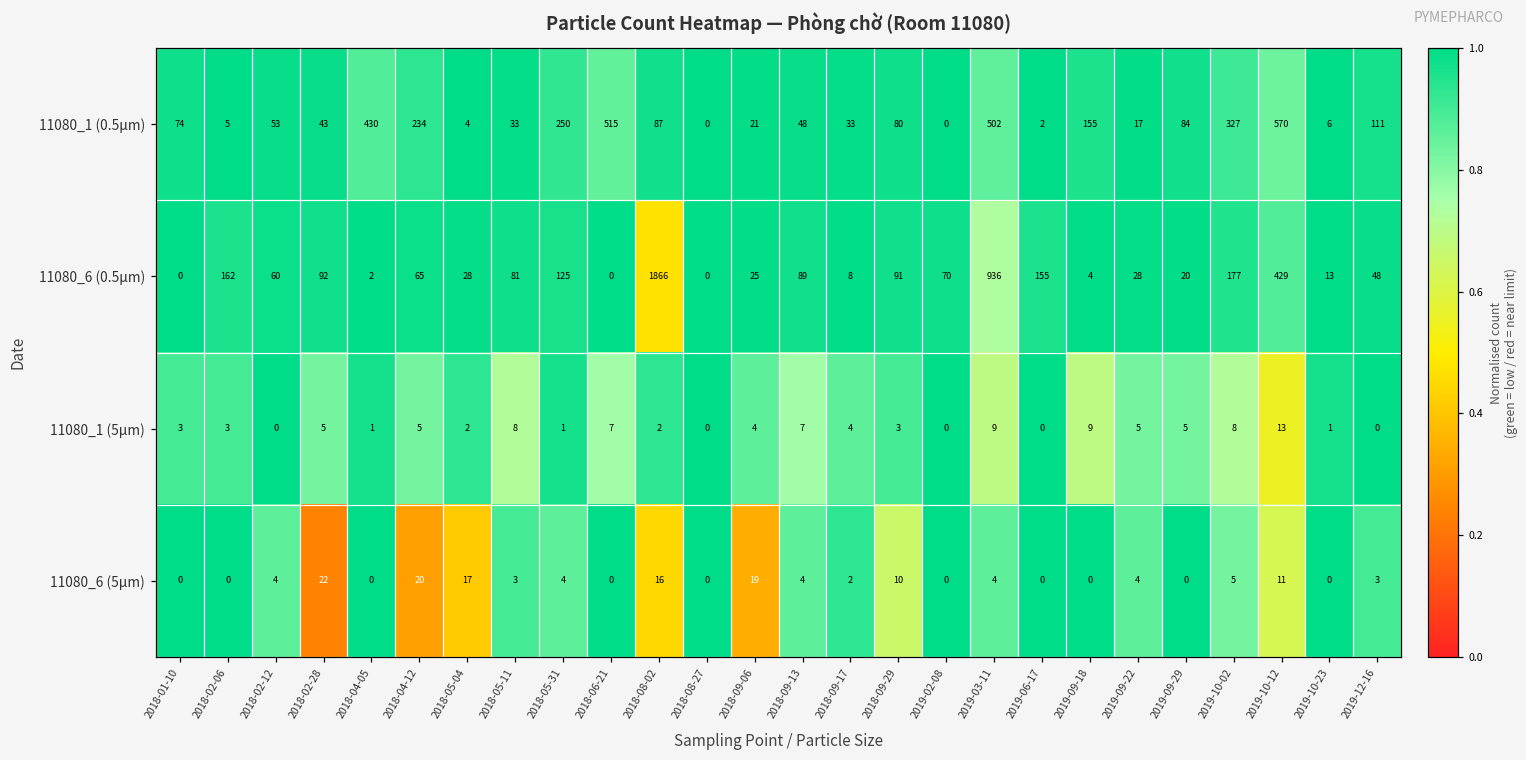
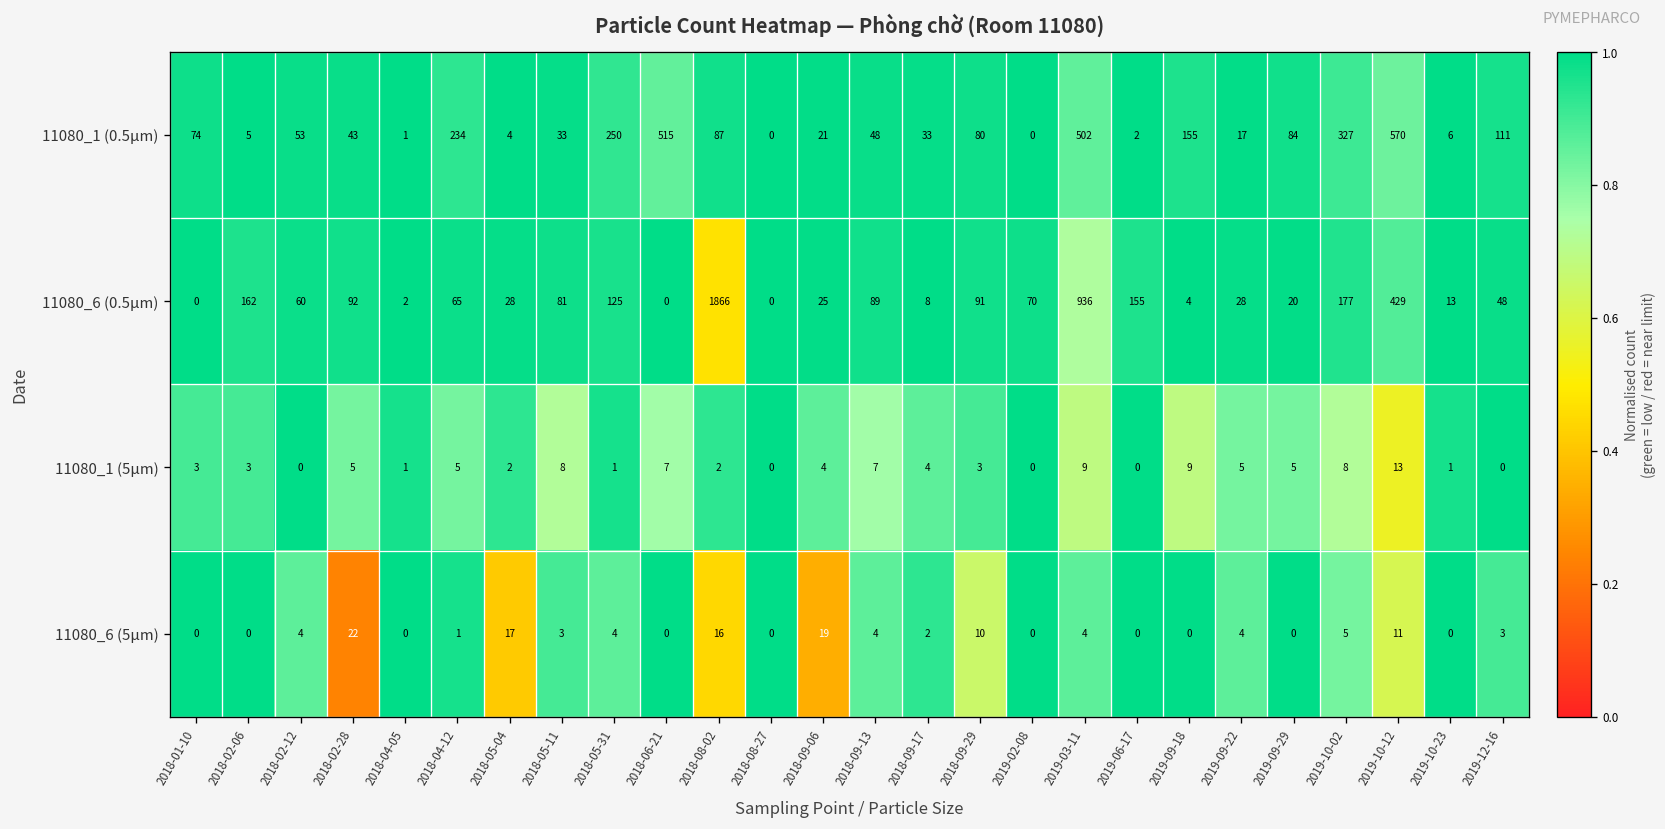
  {
    "11080_1 (0.5µm)": {
      "2018-01-10": 74,
      "2018-02-06": 5,
      "2018-02-12": 53,
      "2018-02-28": 43,
-     "2018-04-05": 430,
+     "2018-04-05": 1,
      "2018-04-12": 234,
      "2018-05-04": 4,
      "2018-05-11": 33,
      "2018-05-31": 250,
      "2018-06-21": 515,
      "2018-08-02": 87,
      "2018-08-27": 0,
      "2018-09-06": 21,
      "2018-09-13": 48,
      "2018-09-17": 33,
      "2018-09-29": 80,
      "2019-02-08": 0,
      "2019-03-11": 502,
      "2019-06-17": 2,
      "2019-09-18": 155,
      "2019-09-22": 17,
      "2019-09-29": 84,
      "2019-10-02": 327,
      "2019-10-12": 570,
      "2019-10-23": 6,
      "2019-12-16": 111
    },
    "11080_6 (0.5µm)": {
      "2018-01-10": 0,
      "2018-02-06": 162,
      "2018-02-12": 60,
      "2018-02-28": 92,
      "2018-04-05": 2,
      "2018-04-12": 65,
      "2018-05-04": 28,
      "2018-05-11": 81,
      "2018-05-31": 125,
      "2018-06-21": 0,
      "2018-08-02": 1866,
      "2018-08-27": 0,
      "2018-09-06": 25,
      "2018-09-13": 89,
      "2018-09-17": 8,
      "2018-09-29": 91,
      "2019-02-08": 70,
      "2019-03-11": 936,
      "2019-06-17": 155,
      "2019-09-18": 4,
      "2019-09-22": 28,
      "2019-09-29": 20,
      "2019-10-02": 177,
      "2019-10-12": 429,
      "2019-10-23": 13,
      "2019-12-16": 48
    },
    "11080_1 (5µm)": {
      "2018-01-10": 3,
      "2018-02-06": 3,
      "2018-02-12": 0,
      "2018-02-28": 5,
      "2018-04-05": 1,
      "2018-04-12": 5,
      "2018-05-04": 2,
      "2018-05-11": 8,
      "2018-05-31": 1,
      "2018-06-21": 7,
      "2018-08-02": 2,
      "2018-08-27": 0,
      "2018-09-06": 4,
      "2018-09-13": 7,
      "2018-09-17": 4,
      "2018-09-29": 3,
      "2019-02-08": 0,
      "2019-03-11": 9,
      "2019-06-17": 0,
      "2019-09-18": 9,
      "2019-09-22": 5,
      "2019-09-29": 5,
      "2019-10-02": 8,
      "2019-10-12": 13,
      "2019-10-23": 1,
      "2019-12-16": 0
    },
    "11080_6 (5µm)": {
      "2018-01-10": 0,
      "2018-02-06": 0,
      "2018-02-12": 4,
      "2018-02-28": 22,
      "2018-04-05": 0,
-     "2018-04-12": 20,
+     "2018-04-12": 1,
      "2018-05-04": 17,
      "2018-05-11": 3,
      "2018-05-31": 4,
      "2018-06-21": 0,
      "2018-08-02": 16,
      "2018-08-27": 0,
      "2018-09-06": 19,
      "2018-09-13": 4,
      "2018-09-17": 2,
      "2018-09-29": 10,
      "2019-02-08": 0,
      "2019-03-11": 4,
      "2019-06-17": 0,
      "2019-09-18": 0,
      "2019-09-22": 4,
      "2019-09-29": 0,
      "2019-10-02": 5,
      "2019-10-12": 11,
      "2019-10-23": 0,
      "2019-12-16": 3
    }
  }
